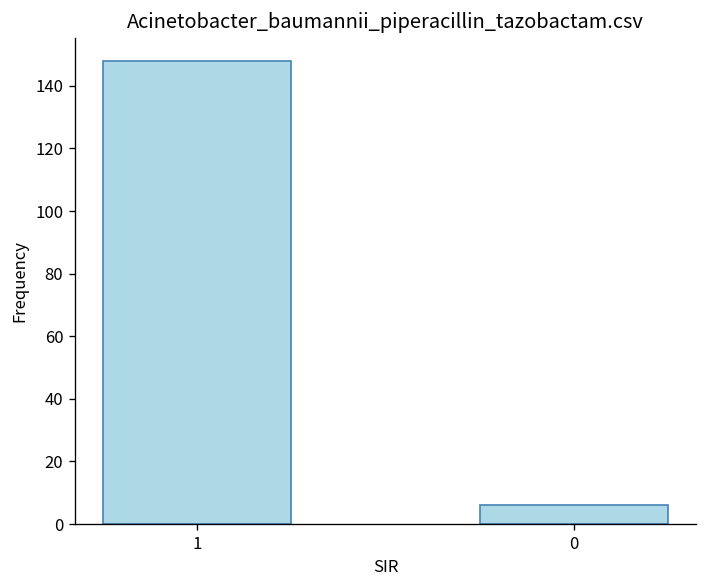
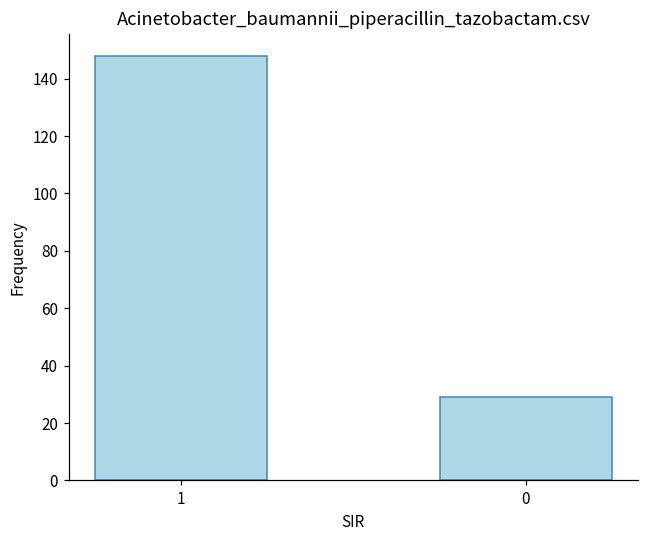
  {
    "1": 148,
-   "0": 6
+   "0": 29
  }
